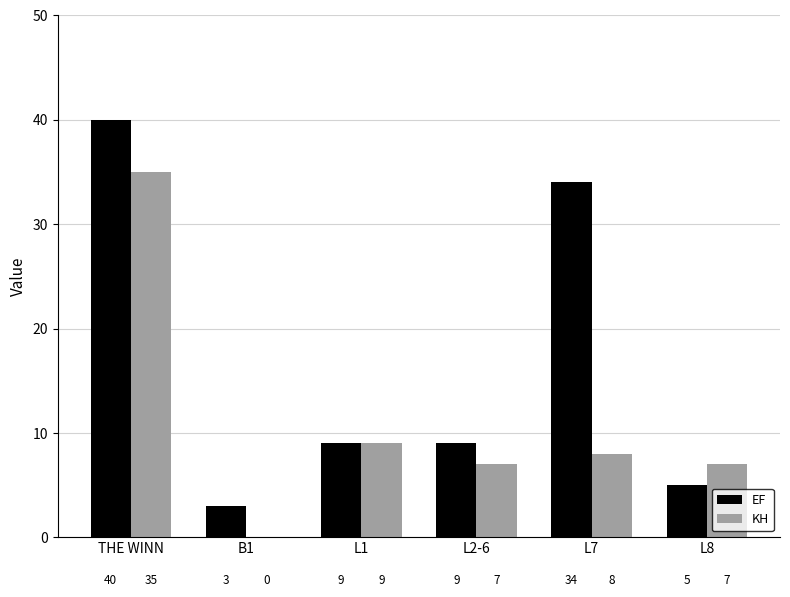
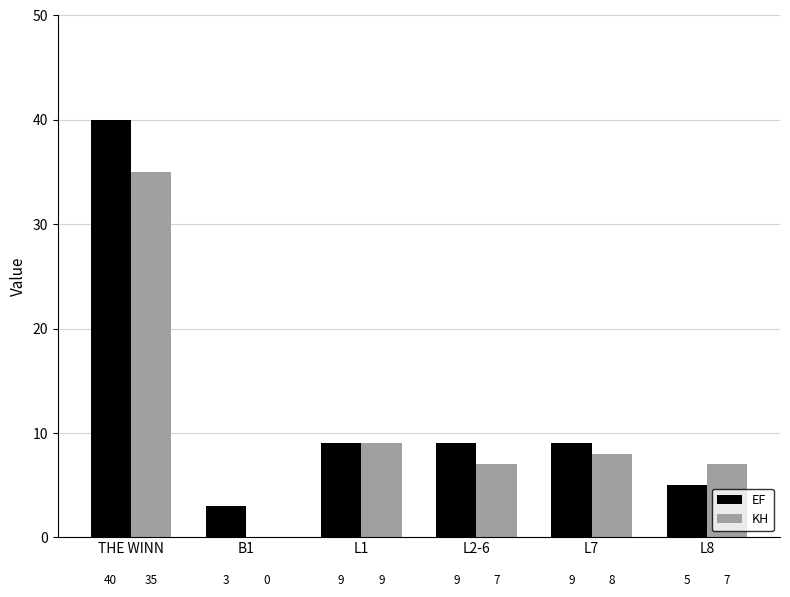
  {
    "EF": {
-     "L7": 34
+     "L7": 9
    },
    "KH": {
      "THE WINN": 35.0,
      "B1": 0.0,
      "L1": 9.0,
      "L2-6": 7.0,
      "L7": 8.0,
      "L8": 7.0
    }
  }
